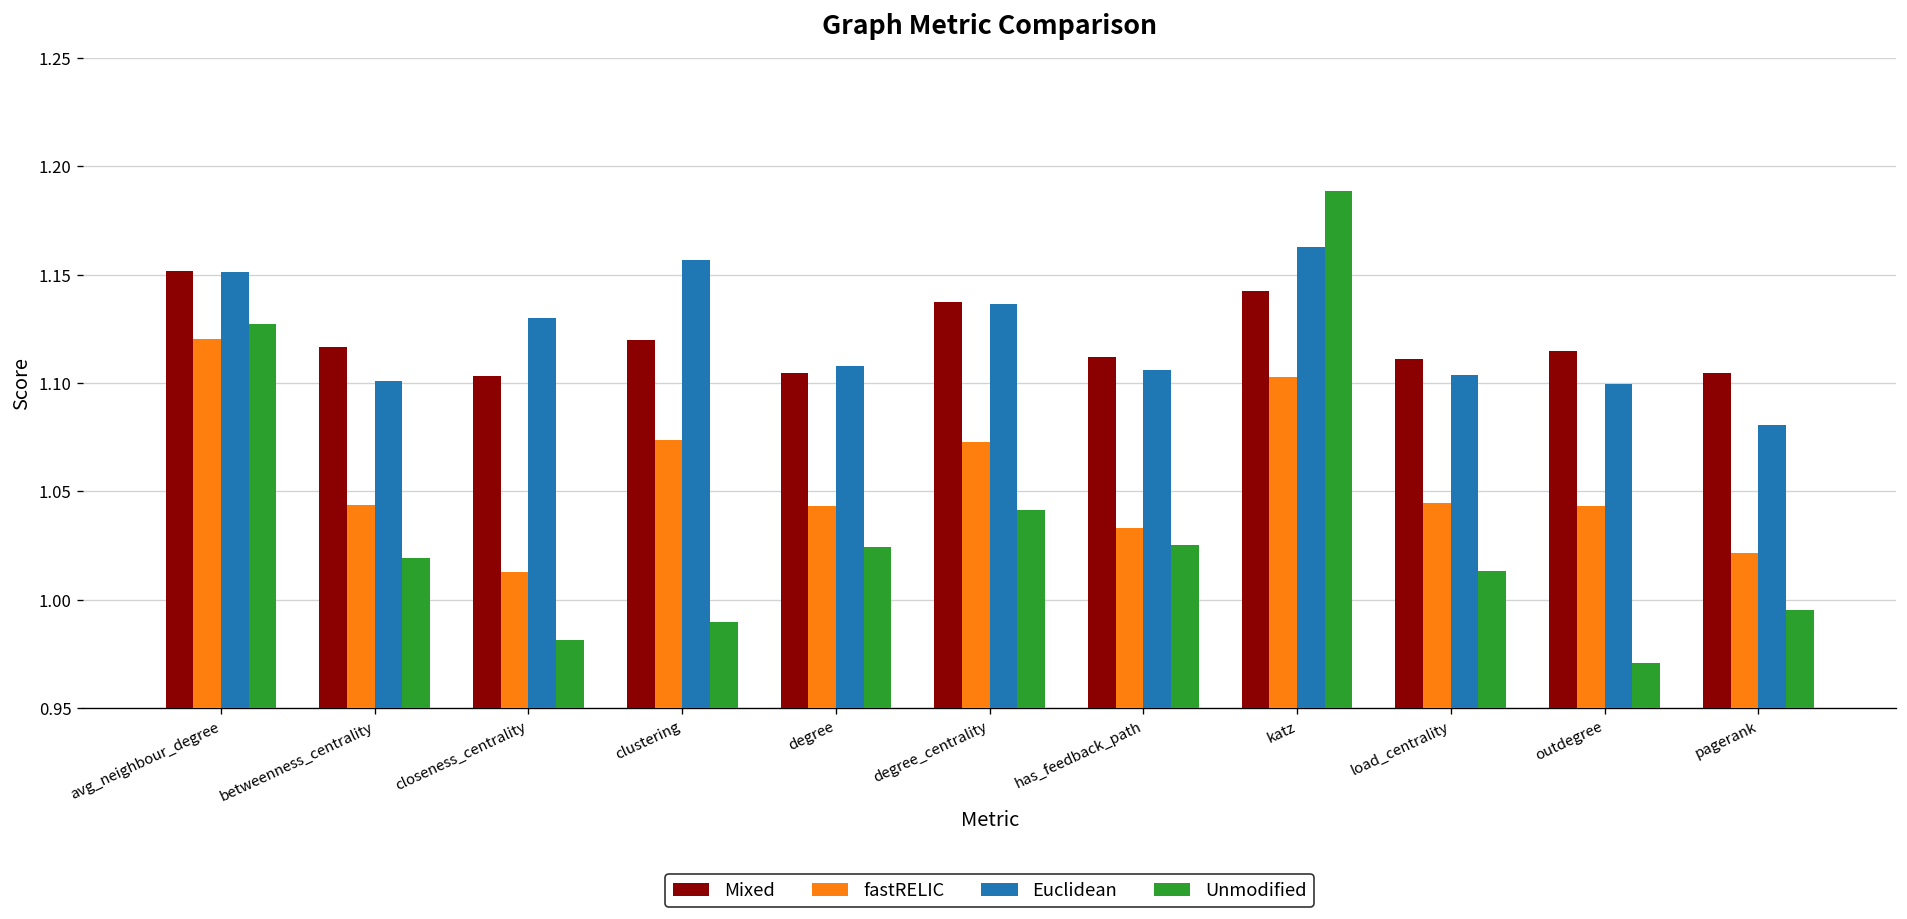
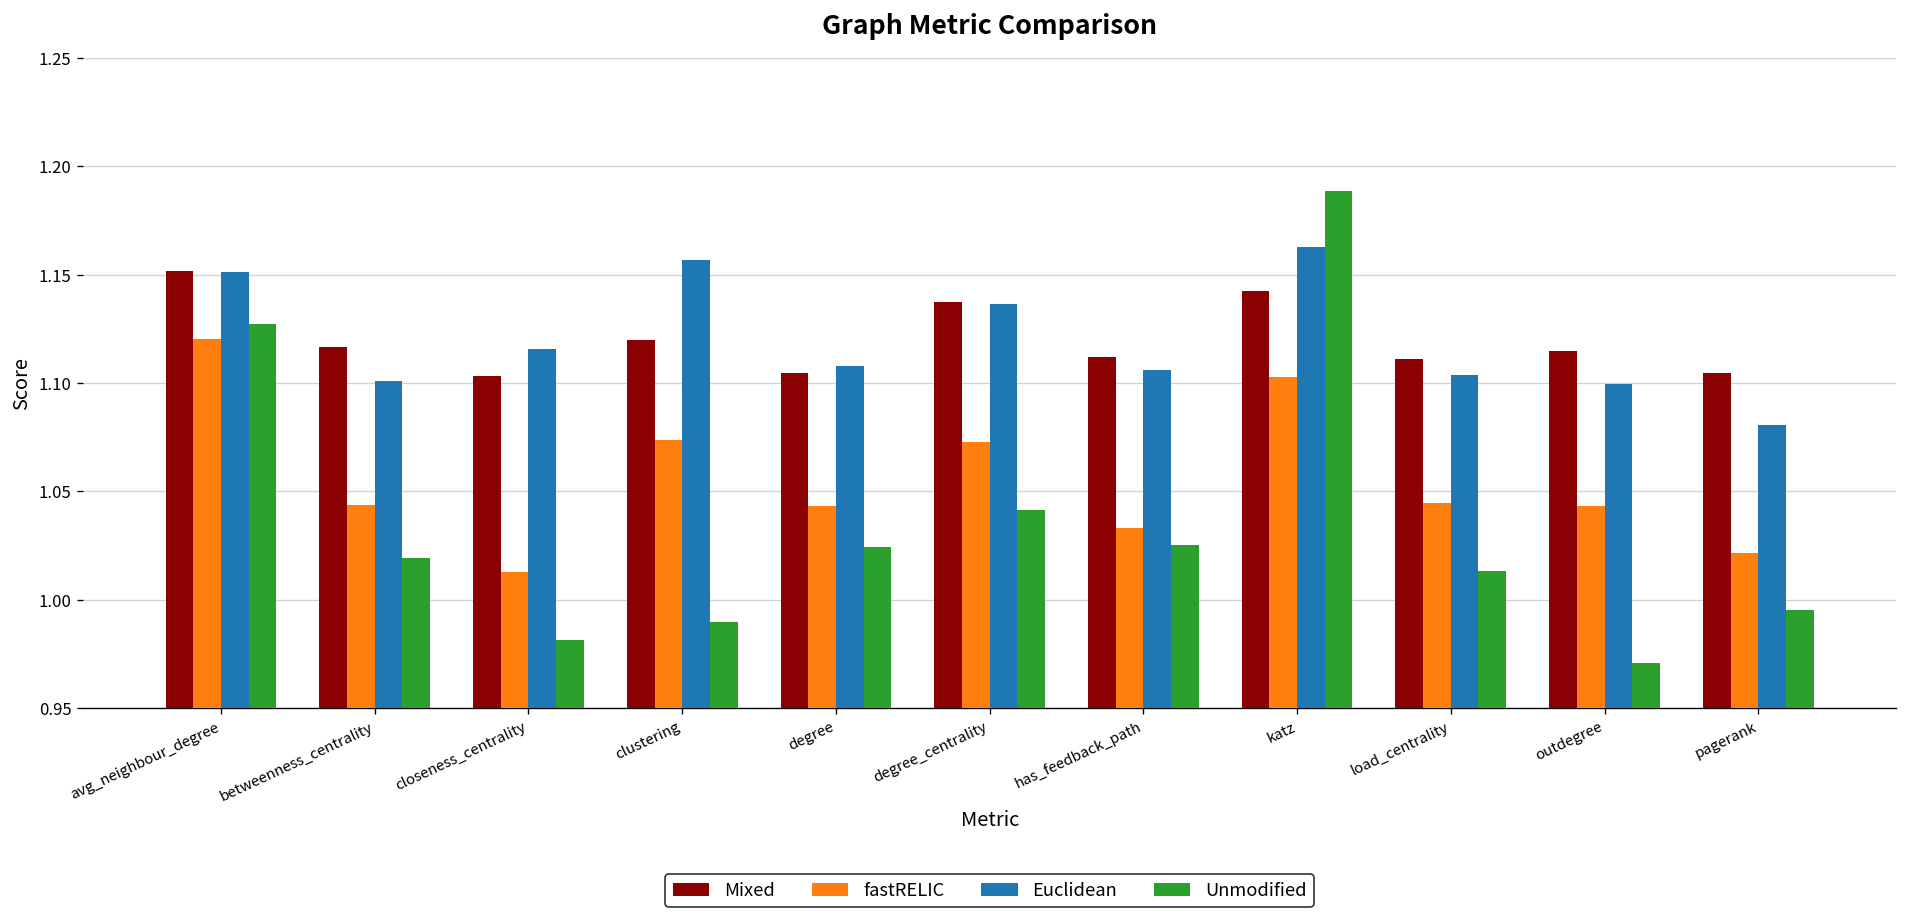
  {
    "Mixed": {
      "avg_neighbour_degree": 1.152,
      "betweenness_centrality": 1.117,
      "closeness_centrality": 1.103,
      "clustering": 1.120,
      "degree": 1.104,
      "degree_centrality": 1.137,
      "has_feedback_path": 1.112,
      "katz": 1.143,
      "load_centrality": 1.111,
      "outdegree": 1.115,
      "pagerank": 1.105
    },
    "fastRELIC": {
      "avg_neighbour_degree": 1.120,
      "betweenness_centrality": 1.044,
      "closeness_centrality": 1.013,
      "clustering": 1.074,
      "degree": 1.043,
      "degree_centrality": 1.073,
      "has_feedback_path": 1.033,
      "katz": 1.103,
      "load_centrality": 1.045,
      "outdegree": 1.044,
      "pagerank": 1.022
    },
    "Euclidean": {
      "avg_neighbour_degree": 1.151,
      "betweenness_centrality": 1.101,
-     "closeness_centrality": 1.130,
+     "closeness_centrality": 1.116,
      "clustering": 1.157,
      "degree": 1.108,
      "degree_centrality": 1.137,
      "has_feedback_path": 1.106,
      "katz": 1.163,
      "load_centrality": 1.104,
      "outdegree": 1.099,
      "pagerank": 1.080
    },
    "Unmodified": {
      "avg_neighbour_degree": 1.128,
      "betweenness_centrality": 1.019,
      "closeness_centrality": 0.981,
      "clustering": 0.990,
      "degree": 1.025,
      "degree_centrality": 1.041,
      "has_feedback_path": 1.025,
      "katz": 1.189,
      "load_centrality": 1.013,
      "outdegree": 0.971,
      "pagerank": 0.995
    }
  }
